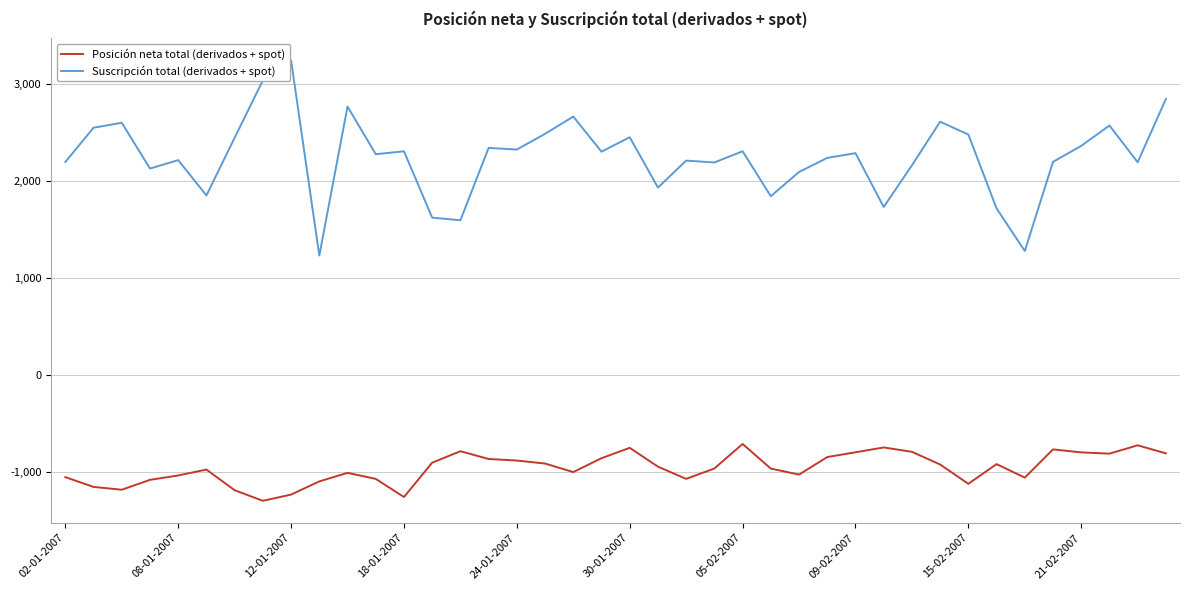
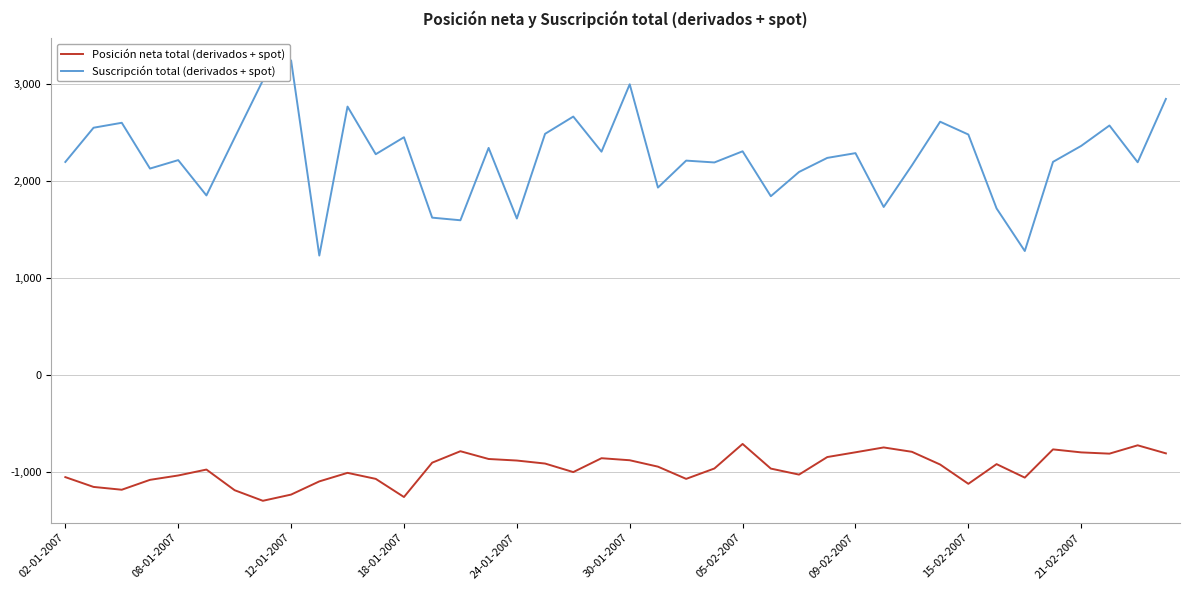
  {
    "Posición neta total (derivados + spot)": {
      "02-01-2007": "-1,100",
      "08-01-2007": "-1,000",
      "12-01-2007": "-1,200",
      "18-01-2007": "-1,300",
      "24-01-2007": "-900",
-     "30-01-2007": "-800",
+     "30-01-2007": "-900",
      "05-02-2007": "-700",
      "09-02-2007": "-800",
      "15-02-2007": "-1,100",
      "21-02-2007": "-800"
    },
    "Suscripción total (derivados + spot)": {
      "02-01-2007": "2,200",
      "08-01-2007": "2,200",
      "12-01-2007": "3,200",
-     "18-01-2007": "2,300",
-     "24-01-2007": "2,300",
-     "30-01-2007": "2,400",
+     "18-01-2007": "2,400",
+     "24-01-2007": "1,600",
+     "30-01-2007": "3,000",
      "05-02-2007": "2,300",
      "09-02-2007": "2,300",
      "15-02-2007": "2,500",
      "21-02-2007": "2,400"
    }
  }
